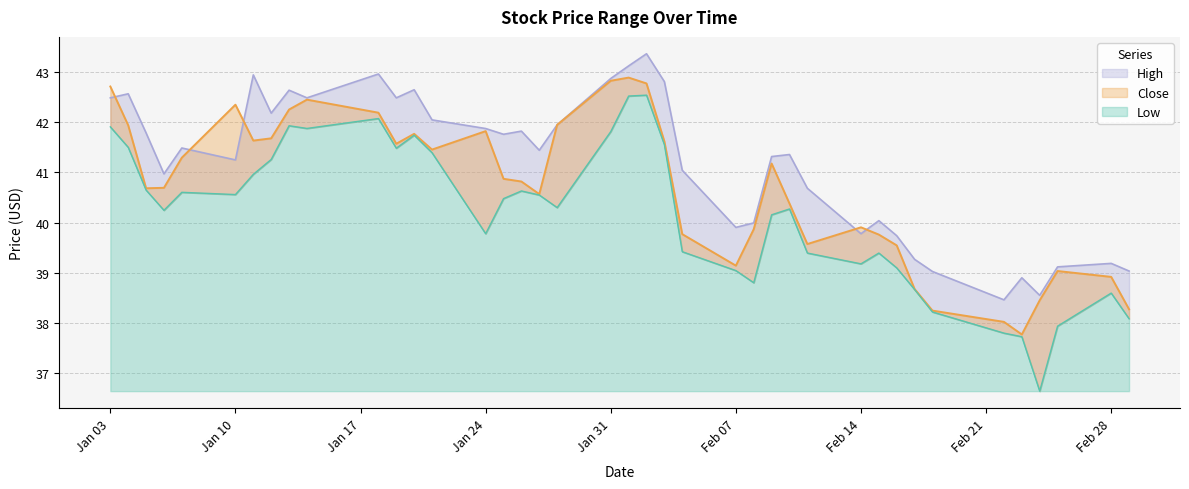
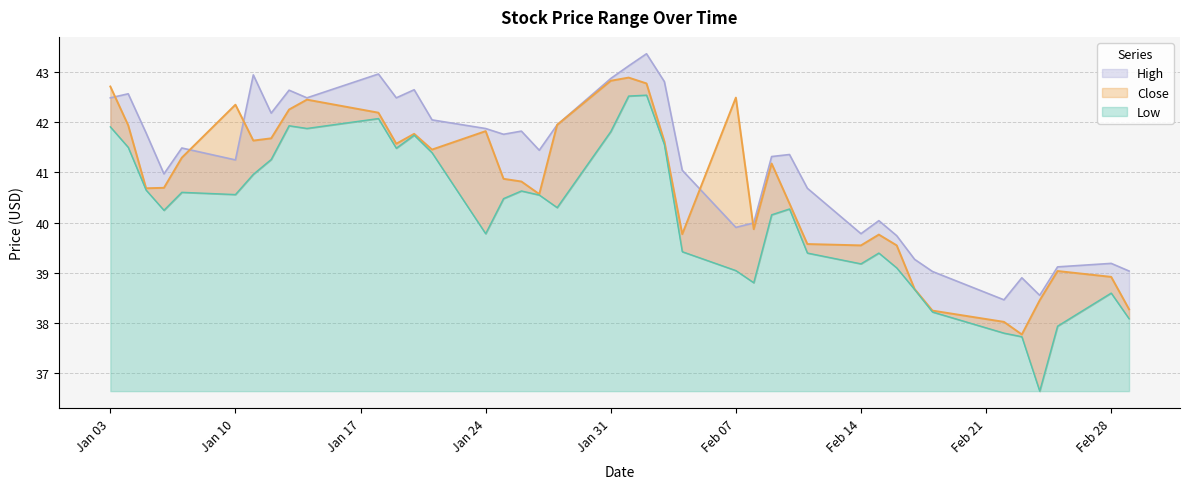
  {
    "Close": {
      "Jan 03": 42.7,
      "Jan 10": 42.3,
      "Jan 24": 41.8,
-     "Feb 07": 39.1,
-     "Feb 14": 39.9,
+     "Feb 07": 42.5,
+     "Feb 14": 39.5,
      "Feb 28": 38.9
    }
  }
